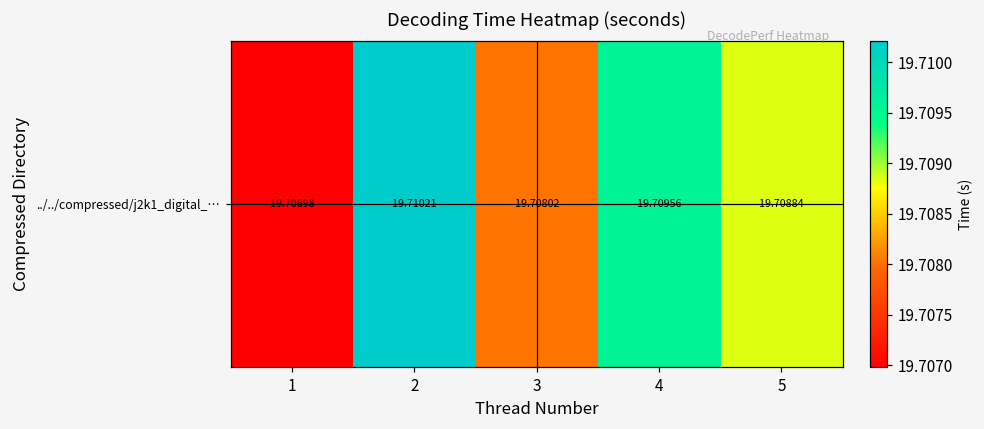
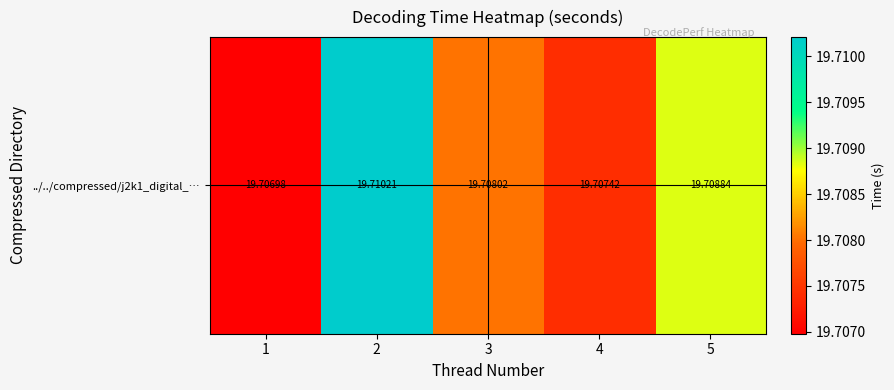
  {
    "../../compressed/j2k1_digital_…": {
      "1": 19.70698,
      "2": 19.71021,
      "3": 19.70802,
-     "4": 19.70956,
+     "4": 19.70742,
      "5": 19.70884
    }
  }
